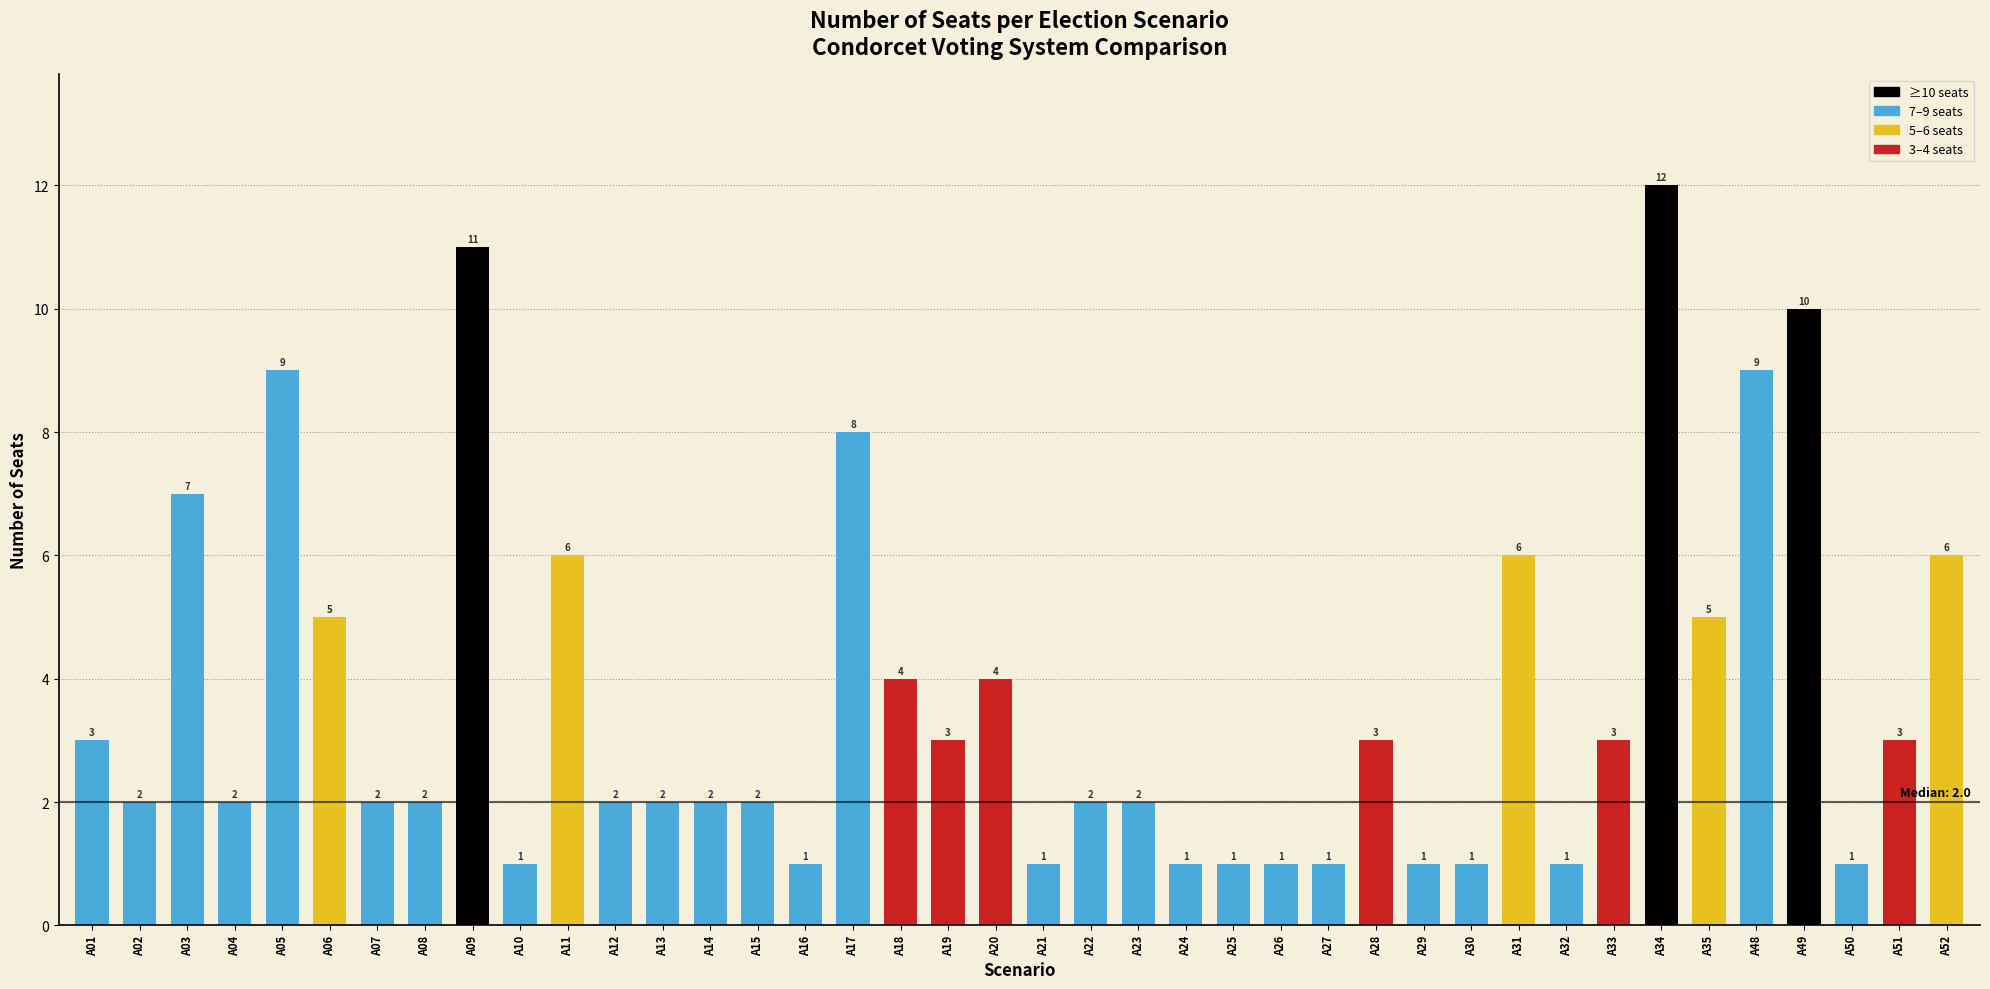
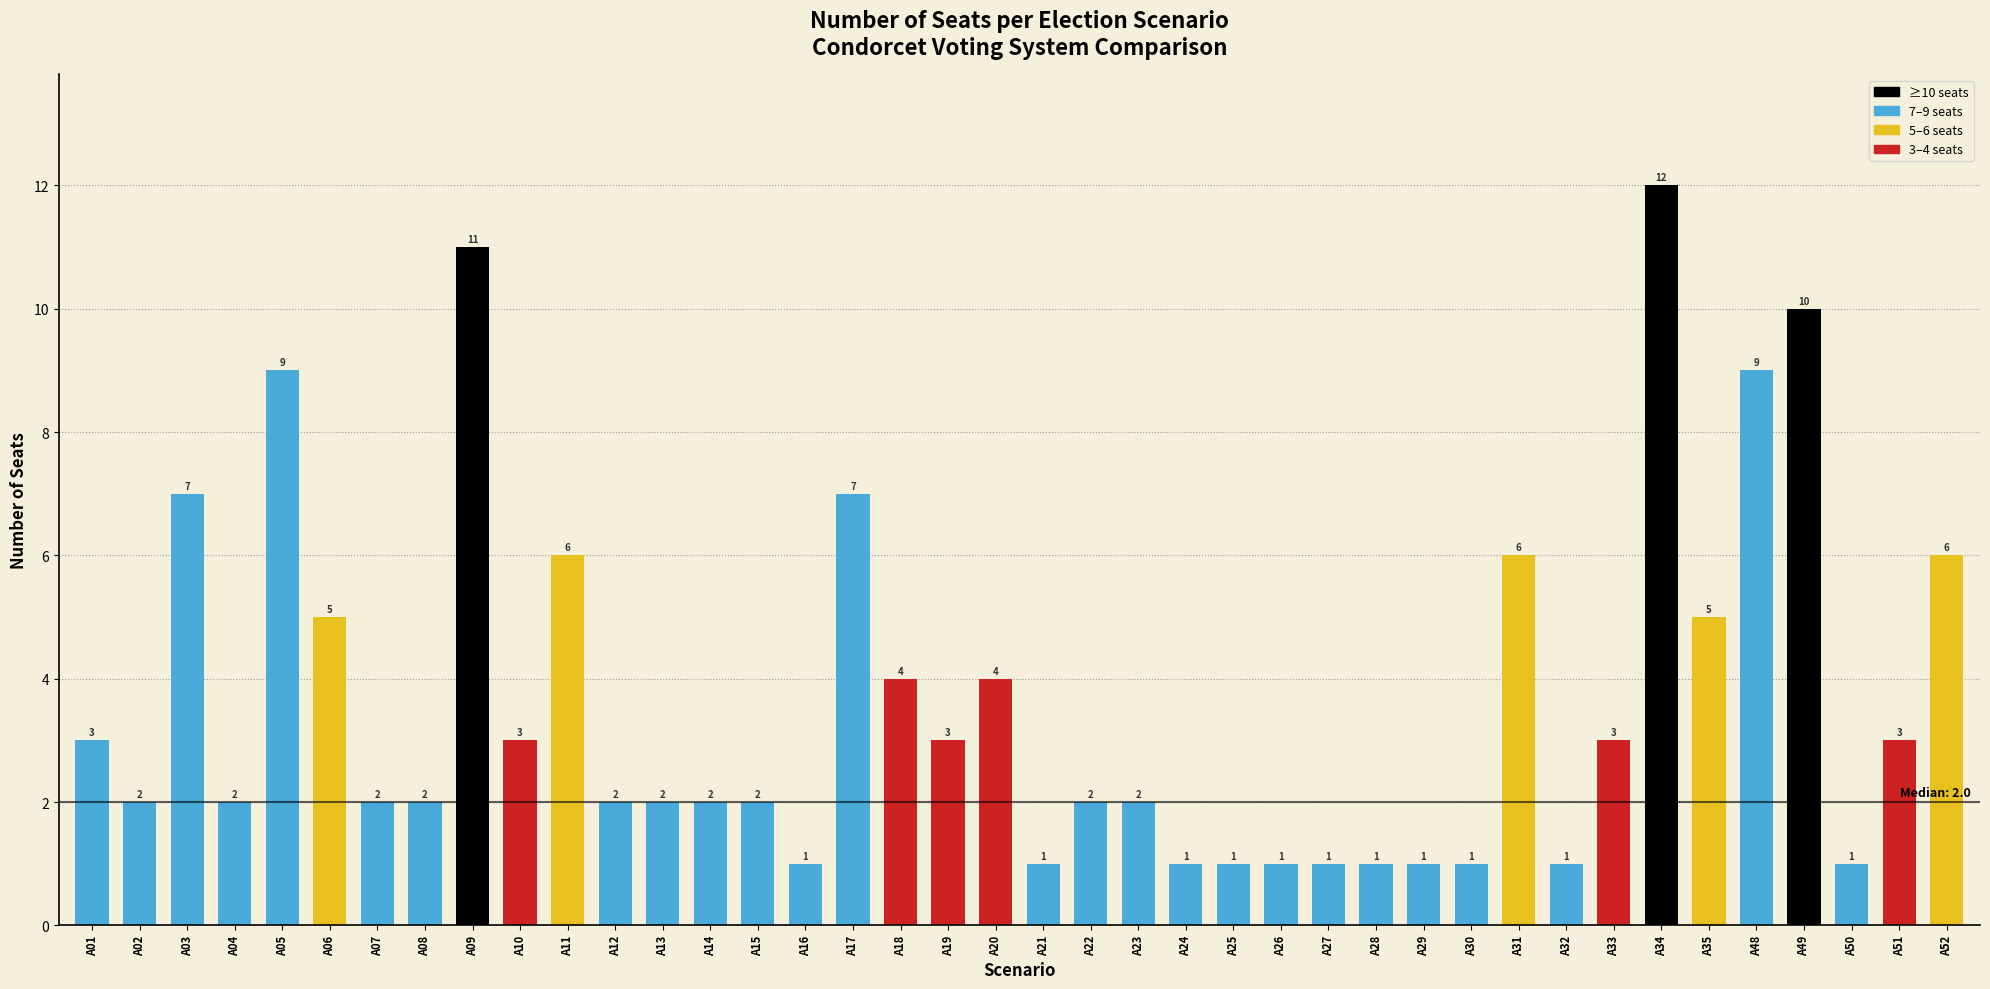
  {
    "A01": 3,
    "A02": 2,
    "A03": 7,
    "A04": 2,
    "A05": 9,
    "A06": 5,
    "A07": 2,
    "A08": 2,
    "A09": 11,
-   "A10": 1,
+   "A10": 3,
    "A11": 6,
    "A12": 2,
    "A13": 2,
    "A14": 2,
    "A15": 2,
    "A16": 1,
-   "A17": 8,
+   "A17": 7,
    "A18": 4,
    "A19": 3,
    "A20": 4,
    "A21": 1,
    "A22": 2,
    "A23": 2,
    "A24": 1,
    "A25": 1,
    "A26": 1,
    "A27": 1,
-   "A28": 3,
+   "A28": 1,
    "A29": 1,
    "A30": 1,
    "A31": 6,
    "A32": 1,
    "A33": 3,
    "A34": 12,
    "A35": 5,
    "A48": 9,
    "A49": 10,
    "A50": 1,
    "A51": 3,
    "A52": 6
  }
